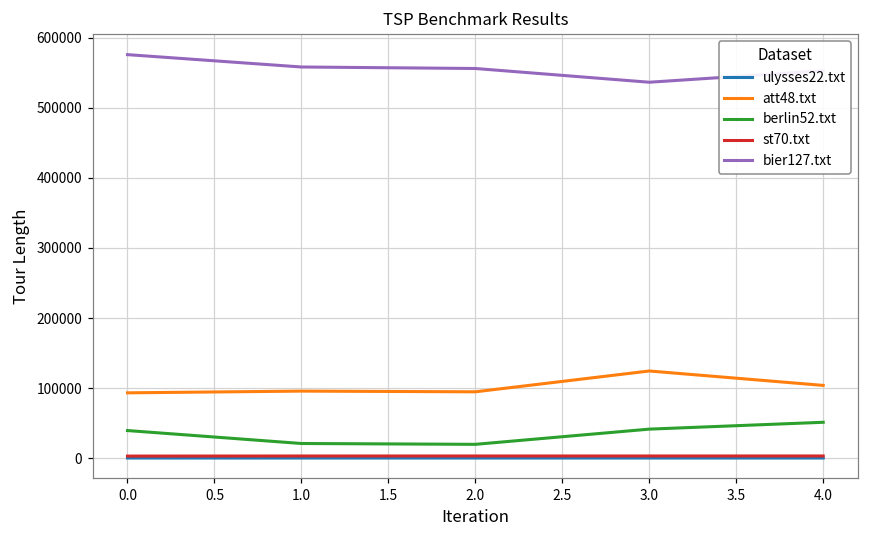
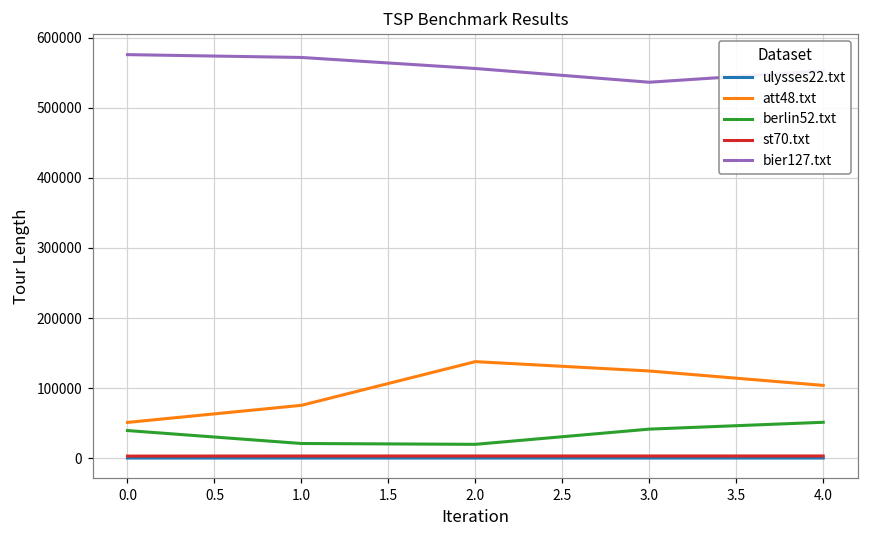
  {
    "att48.txt": {
-     "0.0": 90000,
-     "1.0": 100000,
-     "2.0": 90000,
+     "0.0": 50000,
+     "1.0": 80000,
+     "2.0": 140000,
      "3.0": 120000,
      "4.0": 100000
    },
    "berlin52.txt": {
      "0.0": 40000,
      "1.0": 20000,
      "2.0": 20000,
      "3.0": 40000,
      "4.0": 50000
    },
    "bier127.txt": {
      "0.0": 580000,
-     "1.0": 560000,
+     "1.0": 570000,
      "2.0": 560000,
      "3.0": 540000
    }
  }
